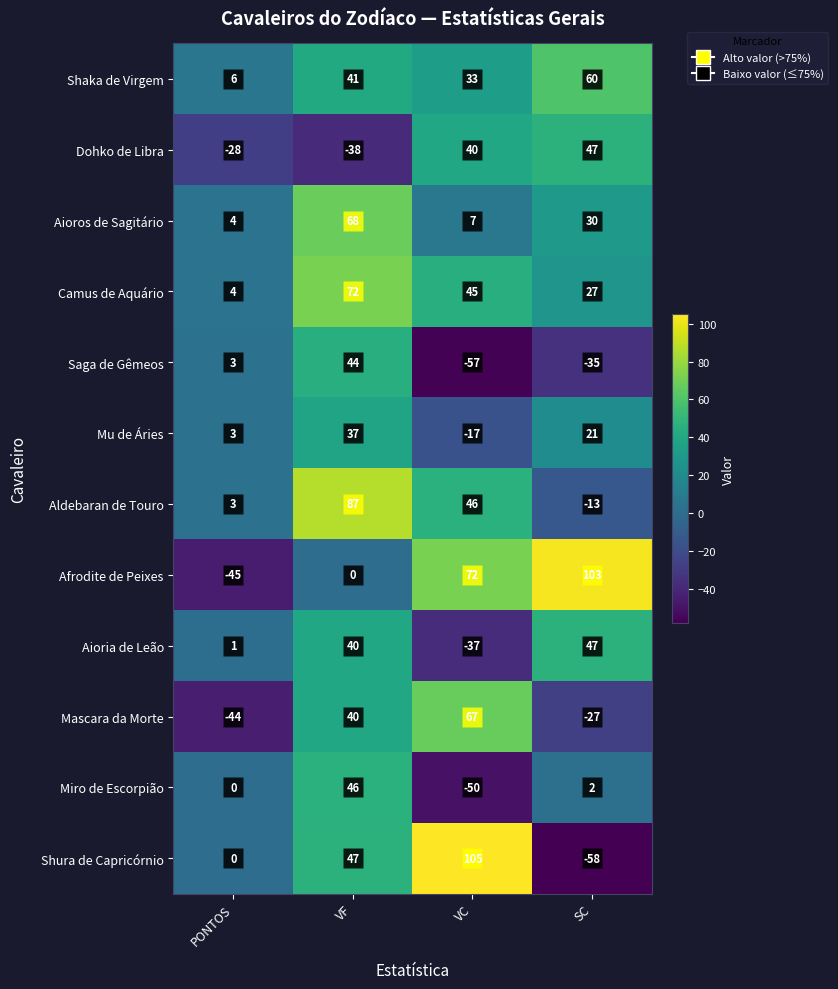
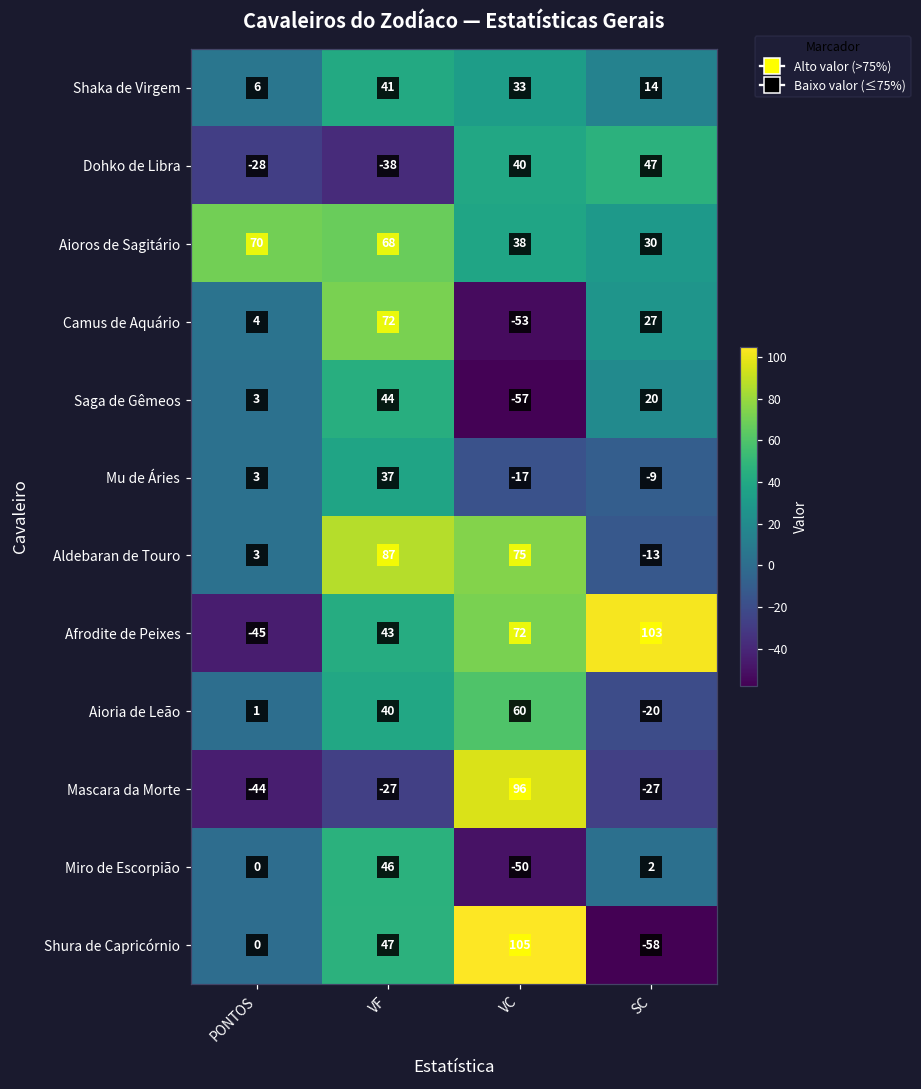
  {
    "Shaka de Virgem": {
-     "SC": 60
+     "SC": 14
    },
    "Aioros de Sagitário": {
-     "PONTOS": 4,
-     "VC": 7
+     "PONTOS": 70,
+     "VC": 38
    },
    "Camus de Aquário": {
-     "VC": 45
+     "VC": -53
    },
    "Saga de Gêmeos": {
-     "SC": -35
+     "SC": 20
    },
    "Mu de Áries": {
-     "SC": 21
+     "SC": -9
    },
    "Aldebaran de Touro": {
-     "VC": 46
+     "VC": 75
    },
    "Afrodite de Peixes": {
-     "VF": 0
+     "VF": 43
    },
    "Aioria de Leão": {
-     "VC": -37,
-     "SC": 47
+     "VC": 60,
+     "SC": -20
    },
    "Mascara da Morte": {
-     "VF": 40,
-     "VC": 67
+     "VF": -27,
+     "VC": 96
    }
  }
